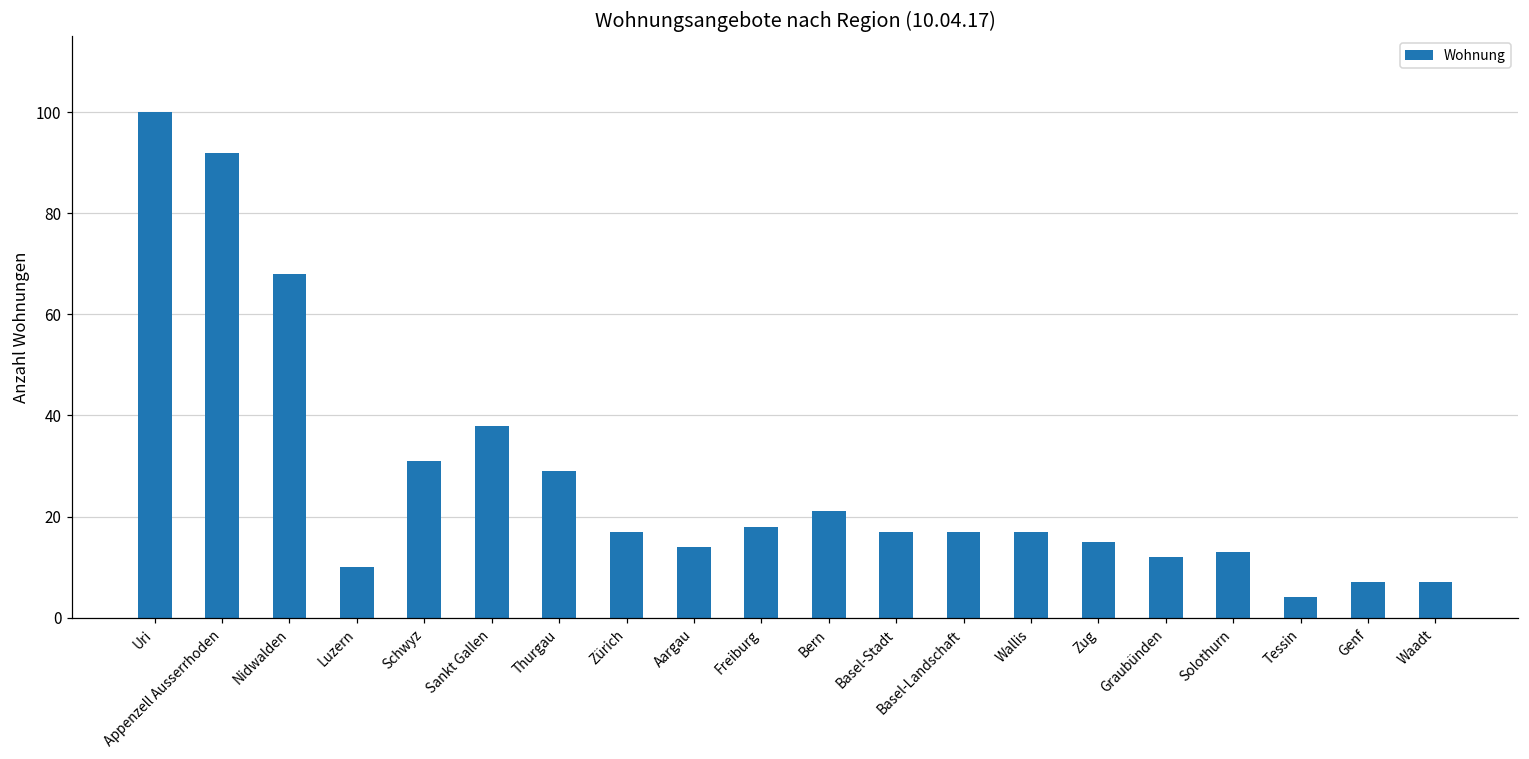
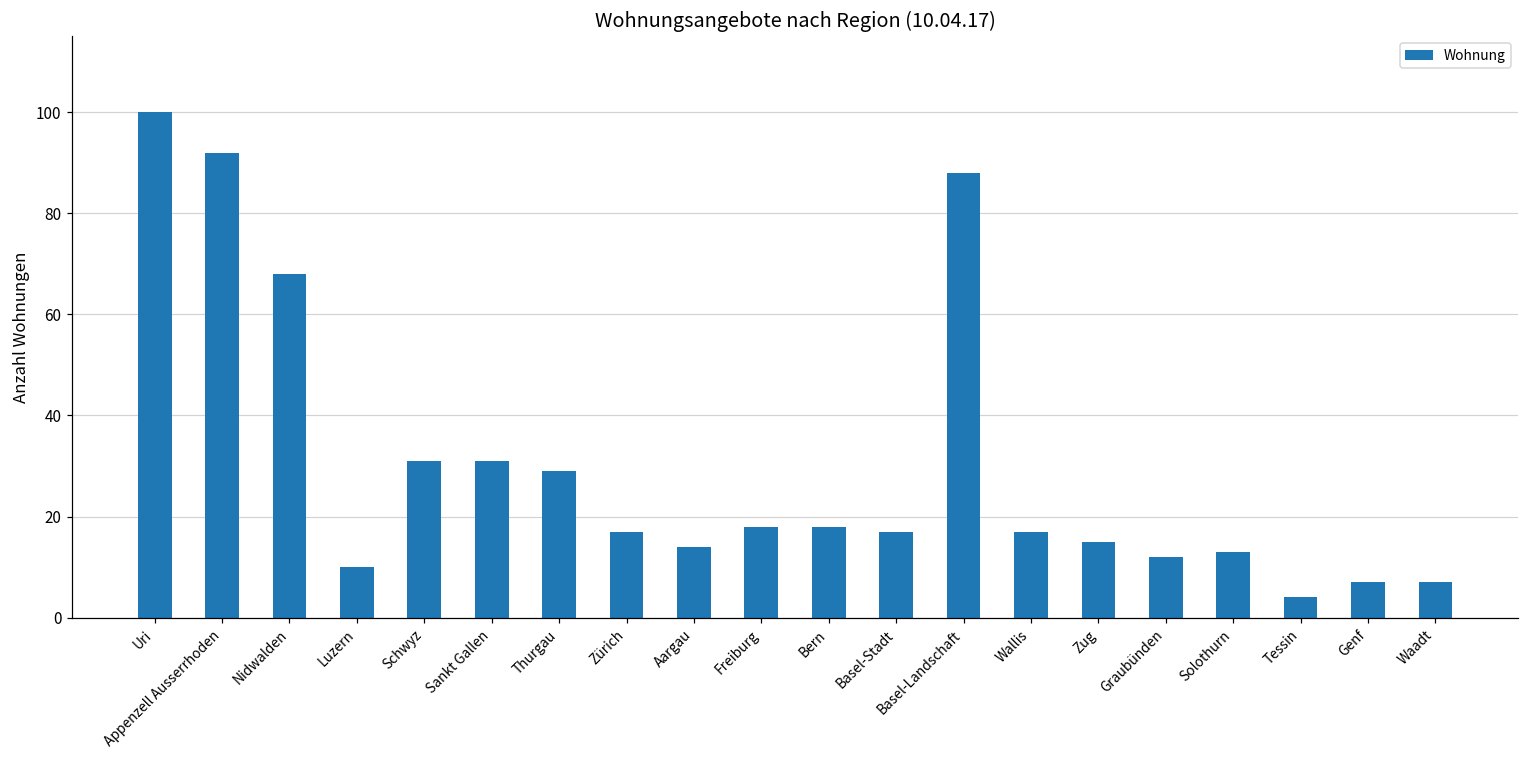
  {
    "Uri": 100,
    "Appenzell Ausserrhoden": 92,
    "Nidwalden": 68,
    "Luzern": 10,
    "Schwyz": 31,
-   "Sankt Gallen": 38,
+   "Sankt Gallen": 31,
    "Thurgau": 29,
    "Zürich": 17,
    "Aargau": 14,
    "Freiburg": 18,
-   "Bern": 21,
+   "Bern": 18,
    "Basel-Stadt": 17,
-   "Basel-Landschaft": 17,
+   "Basel-Landschaft": 88,
    "Wallis": 17,
    "Zug": 15,
    "Graubünden": 12,
    "Solothurn": 13,
    "Tessin": 4,
    "Genf": 7,
    "Waadt": 7
  }
